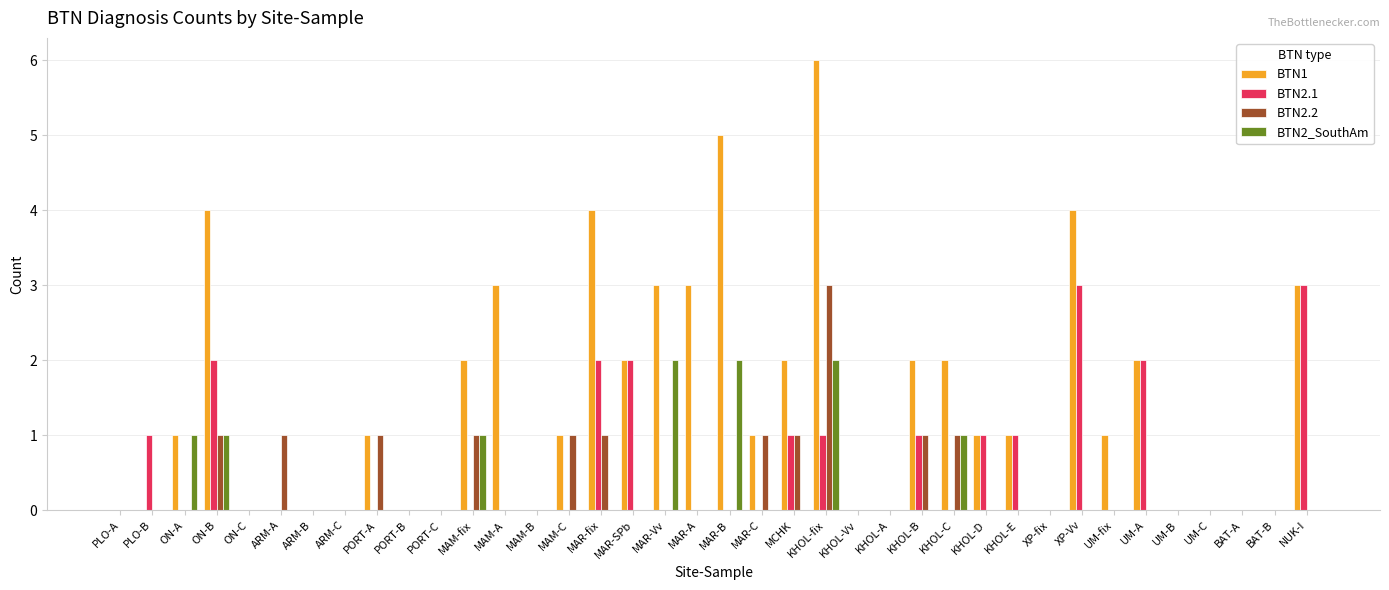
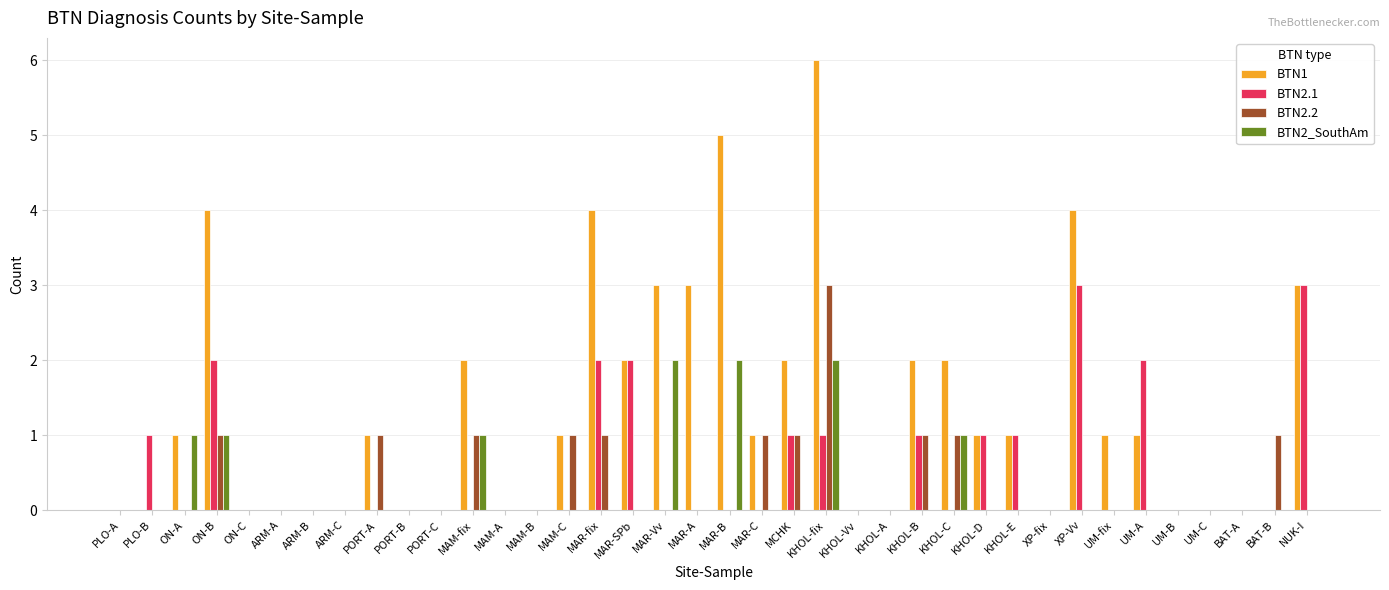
  {
    "BTN1": {
      "PLO-A": 0,
      "PLO-B": 0,
      "ON-A": 1,
      "ON-B": 4,
      "ON-C": 0,
      "ARM-A": 0,
      "ARM-B": 0,
      "ARM-C": 0,
      "PORT-A": 1,
      "PORT-B": 0,
      "PORT-C": 0,
      "MAM-fix": 2,
-     "MAM-A": 3,
+     "MAM-A": 0,
      "MAM-B": 0,
      "MAM-C": 1,
      "MAR-fix": 4,
      "MAR-SPb": 2,
      "MAR-Vv": 3,
      "MAR-A": 3,
      "MAR-B": 5,
      "MAR-C": 1,
      "MCHK": 2,
      "KHOL-fix": 6,
      "KHOL-Vv": 0,
      "KHOL-A": 0,
      "KHOL-B": 2,
      "KHOL-C": 2,
      "KHOL-D": 1,
      "KHOL-E": 1,
      "XP-fix": 0,
      "XP-Vv": 4,
      "UM-fix": 1,
-     "UM-A": 2,
+     "UM-A": 1,
      "UM-B": 0,
      "UM-C": 0,
      "BAT-A": 0,
      "BAT-B": 0,
      "NUK-I": 3
    },
    "BTN2.1": {
      "PLO-A": 0,
      "PLO-B": 1,
      "ON-A": 0,
      "ON-B": 2,
      "ON-C": 0,
      "ARM-A": 0,
      "ARM-B": 0,
      "ARM-C": 0,
      "PORT-A": 0,
      "PORT-B": 0,
      "PORT-C": 0,
      "MAM-fix": 0,
      "MAM-A": 0,
      "MAM-B": 0,
      "MAM-C": 0,
      "MAR-fix": 2,
      "MAR-SPb": 2,
      "MAR-Vv": 0,
      "MAR-A": 0,
      "MAR-B": 0,
      "MAR-C": 0,
      "MCHK": 1,
      "KHOL-fix": 1,
      "KHOL-Vv": 0,
      "KHOL-A": 0,
      "KHOL-B": 1,
      "KHOL-C": 0,
      "KHOL-D": 1,
      "KHOL-E": 1,
      "XP-fix": 0,
      "XP-Vv": 3,
      "UM-fix": 0,
      "UM-A": 2,
      "UM-B": 0,
      "UM-C": 0,
      "BAT-A": 0,
      "BAT-B": 0,
      "NUK-I": 3
    },
    "BTN2.2": {
      "PLO-A": 0,
      "PLO-B": 0,
      "ON-A": 0,
      "ON-B": 1,
      "ON-C": 0,
-     "ARM-A": 1,
+     "ARM-A": 0,
      "ARM-B": 0,
      "ARM-C": 0,
      "PORT-A": 1,
      "PORT-B": 0,
      "PORT-C": 0,
      "MAM-fix": 1,
      "MAM-A": 0,
      "MAM-B": 0,
      "MAM-C": 1,
      "MAR-fix": 1,
      "MAR-SPb": 0,
      "MAR-Vv": 0,
      "MAR-A": 0,
      "MAR-B": 0,
      "MAR-C": 1,
      "MCHK": 1,
      "KHOL-fix": 3,
      "KHOL-Vv": 0,
      "KHOL-A": 0,
      "KHOL-B": 1,
      "KHOL-C": 1,
      "KHOL-D": 0,
      "KHOL-E": 0,
      "XP-fix": 0,
      "XP-Vv": 0,
      "UM-fix": 0,
      "UM-A": 0,
      "UM-B": 0,
      "UM-C": 0,
      "BAT-A": 0,
-     "BAT-B": 0,
+     "BAT-B": 1,
      "NUK-I": 0
    },
    "BTN2_SouthAm": {
      "PLO-A": 0,
      "PLO-B": 0,
      "ON-A": 1,
      "ON-B": 1,
      "ON-C": 0,
      "ARM-A": 0,
      "ARM-B": 0,
      "ARM-C": 0,
      "PORT-A": 0,
      "PORT-B": 0,
      "PORT-C": 0,
      "MAM-fix": 1,
      "MAM-A": 0,
      "MAM-B": 0,
      "MAM-C": 0,
      "MAR-fix": 0,
      "MAR-SPb": 0,
      "MAR-Vv": 2,
      "MAR-A": 0,
      "MAR-B": 2,
      "MAR-C": 0,
      "MCHK": 0,
      "KHOL-fix": 2,
      "KHOL-Vv": 0,
      "KHOL-A": 0,
      "KHOL-B": 0,
      "KHOL-C": 1,
      "KHOL-D": 0,
      "KHOL-E": 0,
      "XP-fix": 0,
      "XP-Vv": 0,
      "UM-fix": 0,
      "UM-A": 0,
      "UM-B": 0,
      "UM-C": 0,
      "BAT-A": 0,
      "BAT-B": 0,
      "NUK-I": 0
    }
  }
